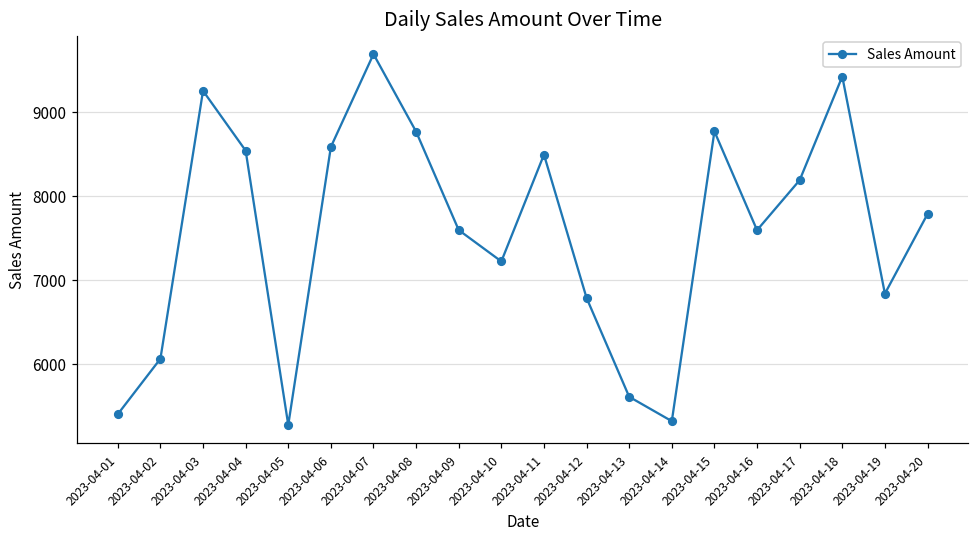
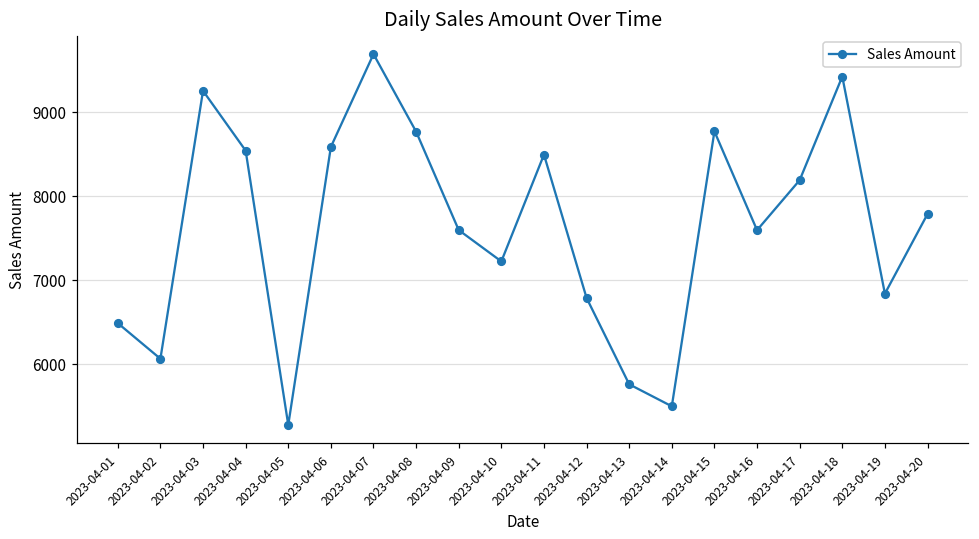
  {
-   "2023-04-01": 5400,
+   "2023-04-01": 6500,
    "2023-04-02": 6100,
    "2023-04-03": 9300,
    "2023-04-04": 8500,
    "2023-04-05": 5300,
    "2023-04-06": 8600,
    "2023-04-07": 9700,
    "2023-04-08": 8800,
    "2023-04-09": 7600,
    "2023-04-10": 7200,
    "2023-04-11": 8500,
    "2023-04-12": 6800,
-   "2023-04-13": 5600,
-   "2023-04-14": 5300,
+   "2023-04-13": 5800,
+   "2023-04-14": 5500,
    "2023-04-15": 8800,
    "2023-04-16": 7600,
    "2023-04-17": 8200,
    "2023-04-18": 9400,
    "2023-04-19": 6800,
    "2023-04-20": 7800
  }
